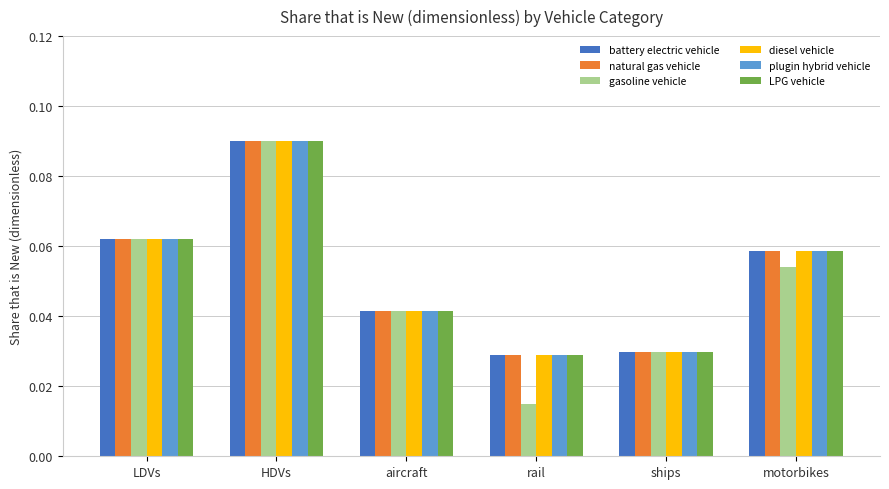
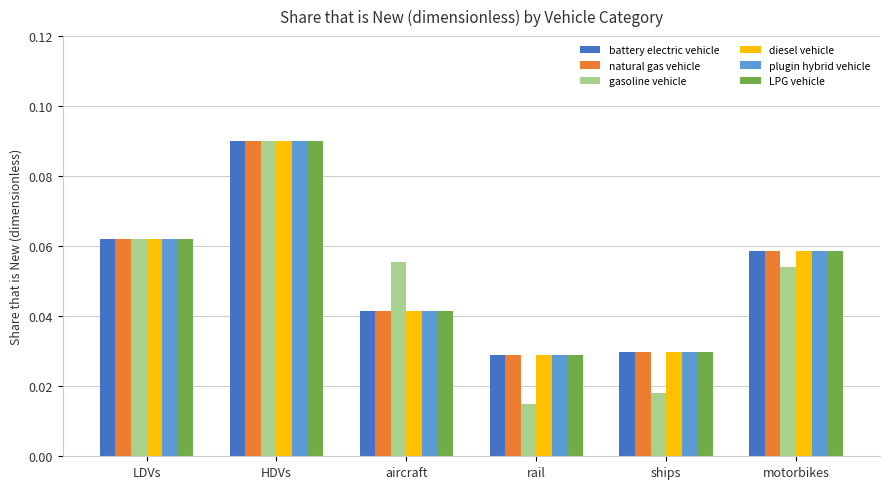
  {
    "natural gas vehicle": {
      "LDVs": 0.062,
      "HDVs": 0.090,
      "aircraft": 0.042,
      "rail": 0.029,
      "ships": 0.030,
      "motorbikes": 0.059
    },
    "gasoline vehicle": {
      "LDVs": 0.062,
      "HDVs": 0.090,
-     "aircraft": 0.042,
+     "aircraft": 0.056,
      "rail": 0.015,
-     "ships": 0.030,
+     "ships": 0.018,
      "motorbikes": 0.054
    },
    "diesel vehicle": {
      "LDVs": 0.062,
      "HDVs": 0.090,
      "aircraft": 0.042,
      "rail": 0.029,
      "ships": 0.030,
      "motorbikes": 0.059
    },
    "LPG vehicle": {
      "LDVs": 0.062,
      "HDVs": 0.090,
      "aircraft": 0.042,
      "rail": 0.029,
      "ships": 0.030,
      "motorbikes": 0.059
    }
  }
